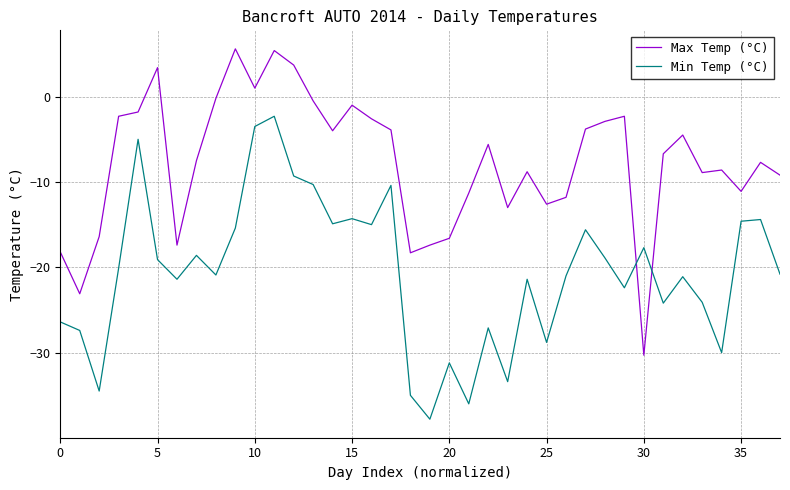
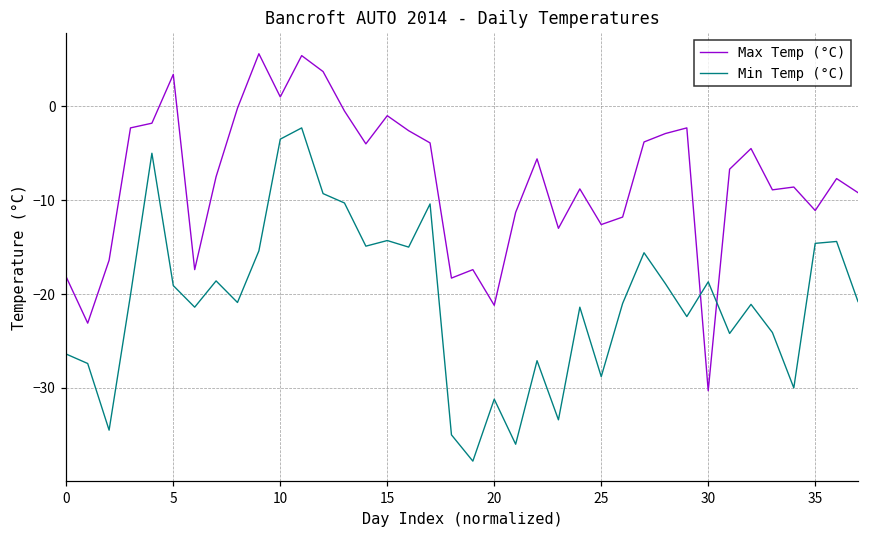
  {
    "Max Temp (°C)": {
      "0": -18,
      "5": 3,
      "10": 1,
      "15": -1,
-     "20": -17,
+     "20": -21,
      "25": -13,
      "30": -30,
      "35": -11
    },
    "Min Temp (°C)": {
      "0": -26,
      "5": -19,
      "10": -4,
      "15": -14,
      "20": -31,
      "25": -29,
-     "30": -18,
+     "30": -19,
      "35": -15
    }
  }
